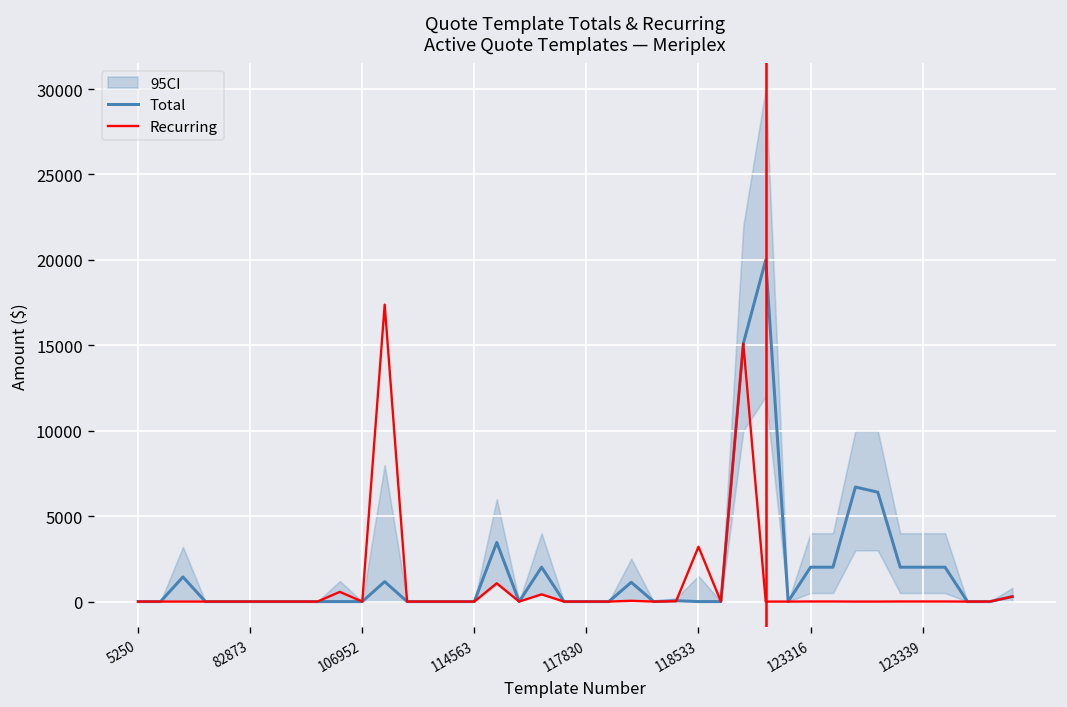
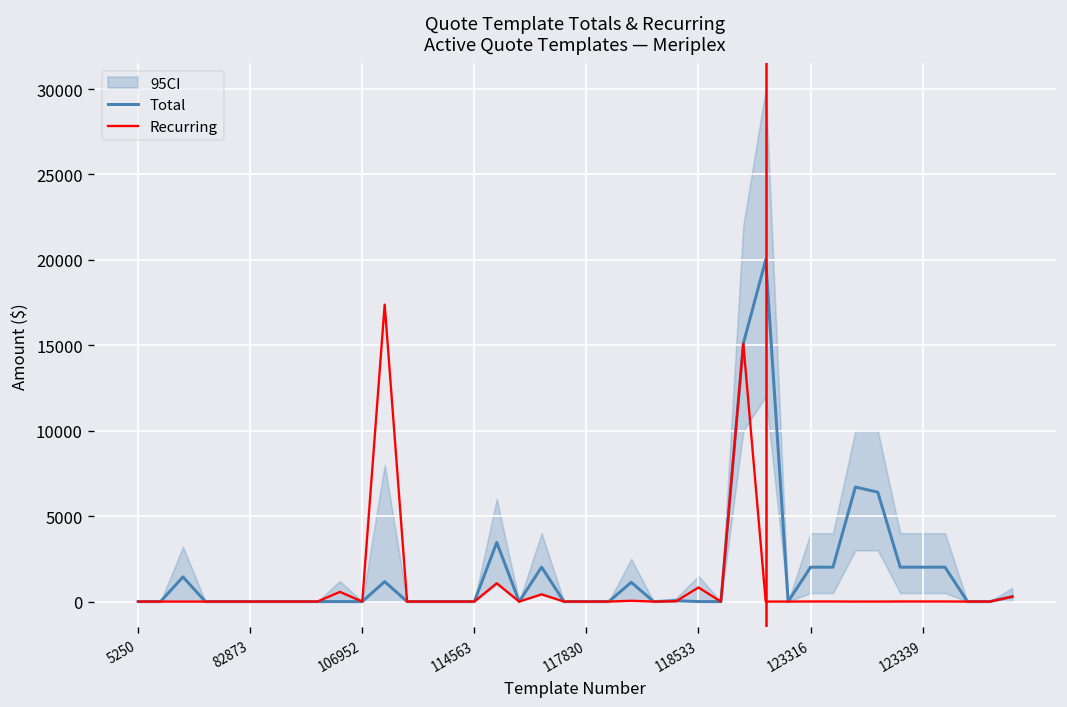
  {
    "Recurring": {
-     "118533": 3200,
+     "118533": 800,
      "123316": 0,
      "123339": 0
    }
  }
